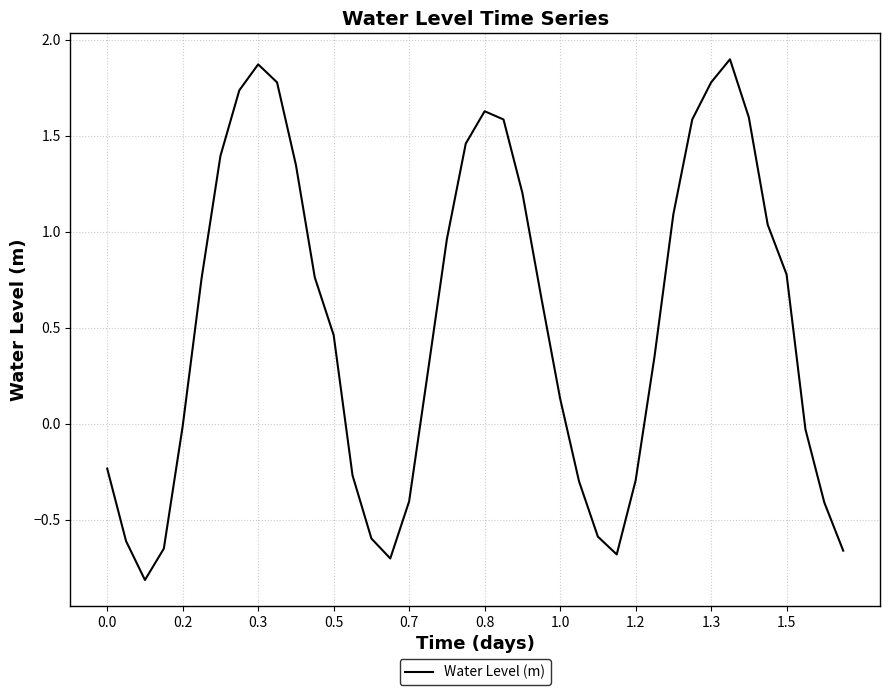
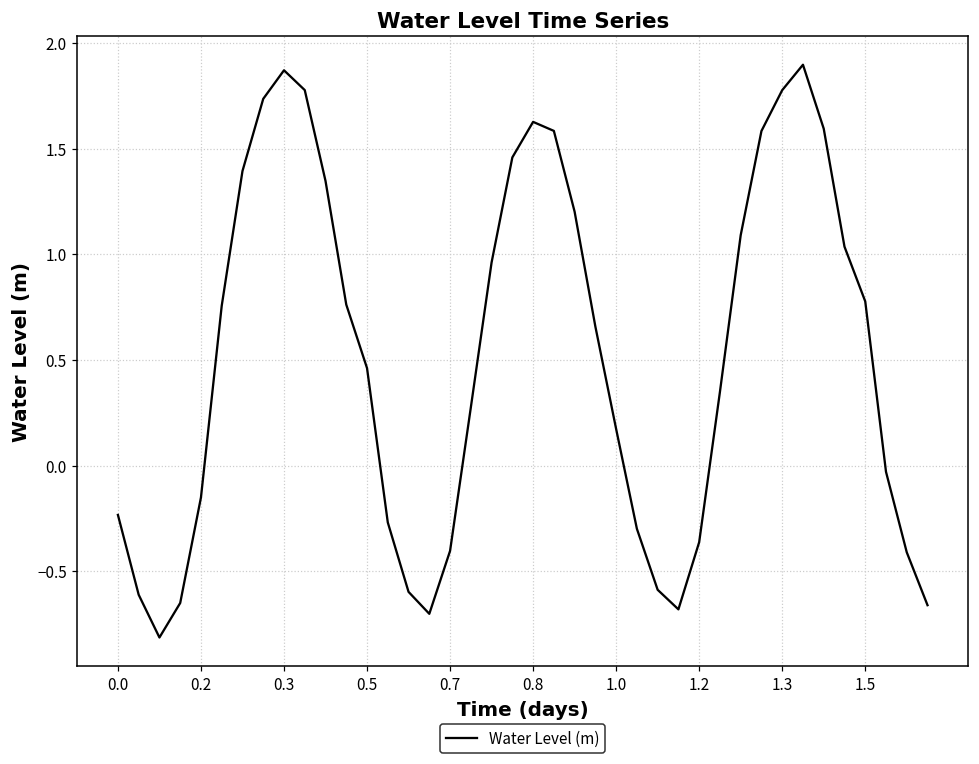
  {
    "0.0": -0.23,
-   "0.2": -0.01,
+   "0.2": -0.15,
    "0.3": 1.87,
    "0.5": 0.46,
    "0.7": -0.40,
    "0.8": 1.63,
-   "1.0": 0.13,
-   "1.2": -0.30,
+   "1.0": 0.17,
+   "1.2": -0.36,
    "1.3": 1.78,
    "1.5": 0.78
  }
